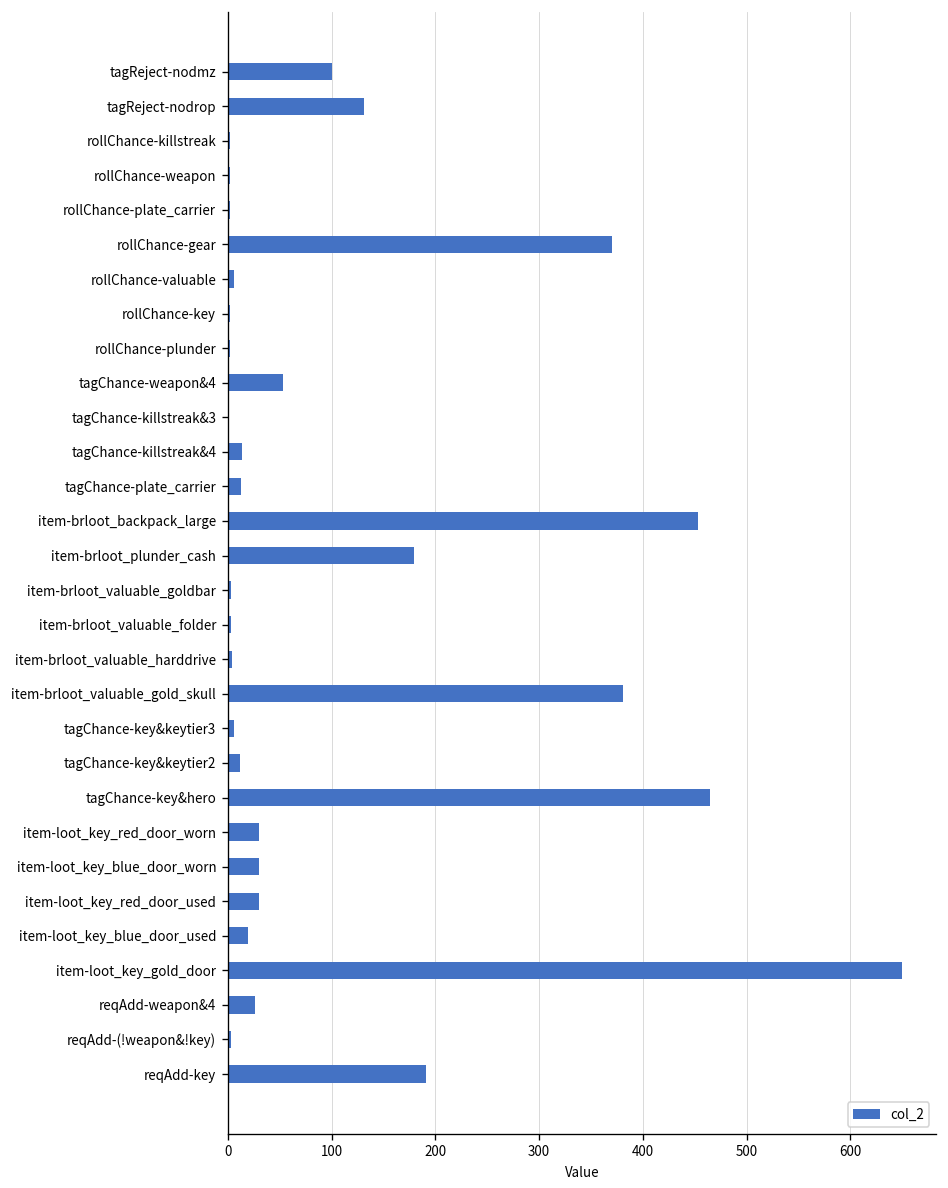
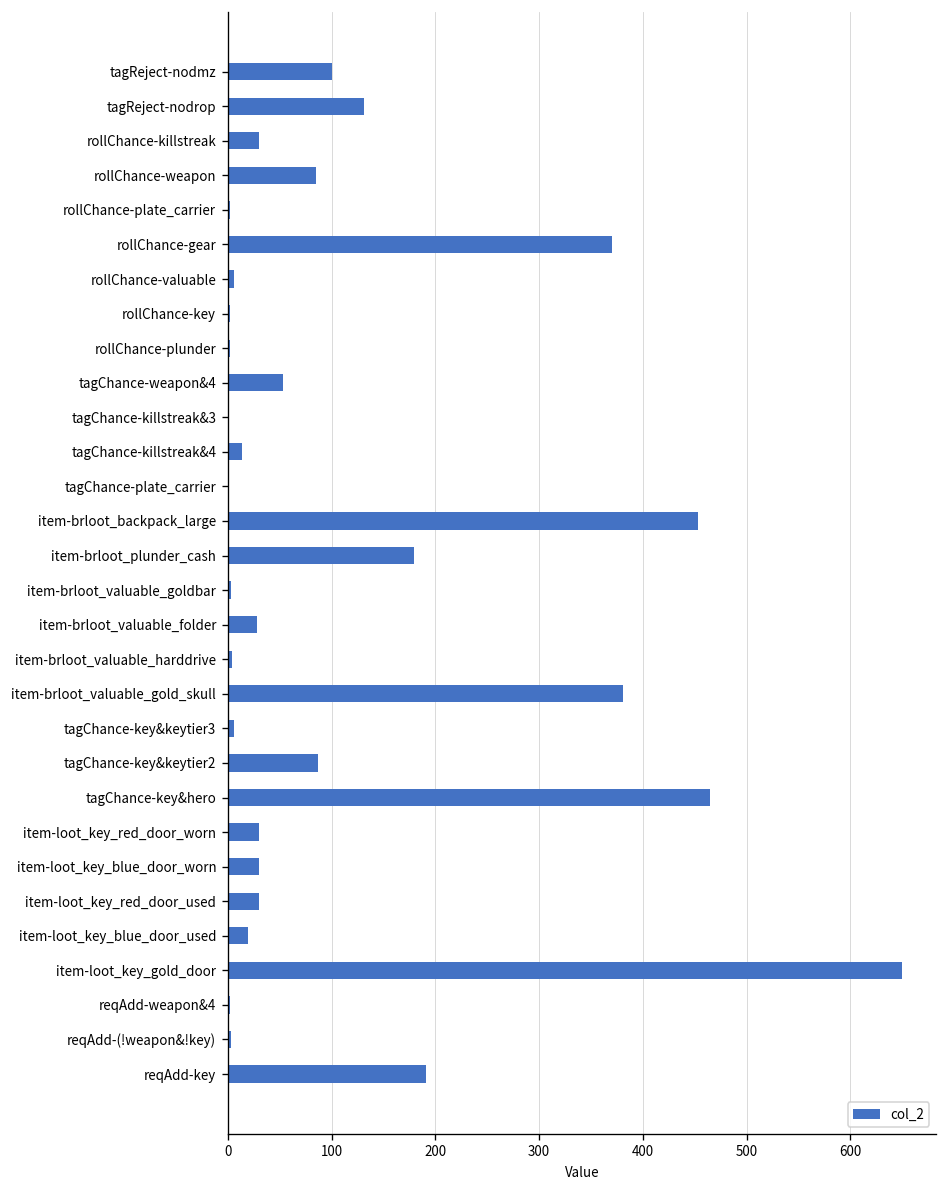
  {
    "tagReject-nodmz": 100,
    "tagReject-nodrop": 130,
-   "rollChance-killstreak": 0,
-   "rollChance-weapon": 0,
+   "rollChance-killstreak": 30,
+   "rollChance-weapon": 90,
    "rollChance-gear": 370,
    "rollChance-valuable": 10,
    "tagChance-weapon&4": 50,
    "tagChance-killstreak&4": 10,
-   "tagChance-plate_carrier": 10,
+   "tagChance-plate_carrier": 0,
    "item-brloot_backpack_large": 450,
    "item-brloot_plunder_cash": 180,
    "item-brloot_valuable_goldbar": 0,
-   "item-brloot_valuable_folder": 0,
+   "item-brloot_valuable_folder": 30,
    "item-brloot_valuable_harddrive": 0,
    "item-brloot_valuable_gold_skull": 380,
    "tagChance-key&keytier3": 10,
-   "tagChance-key&keytier2": 10,
+   "tagChance-key&keytier2": 90,
    "tagChance-key&hero": 470,
    "item-loot_key_red_door_worn": 30,
    "item-loot_key_blue_door_worn": 30,
    "item-loot_key_red_door_used": 30,
    "item-loot_key_blue_door_used": 20,
    "item-loot_key_gold_door": 650,
-   "reqAdd-weapon&4": 30,
+   "reqAdd-weapon&4": 0,
    "reqAdd-(!weapon&!key)": 0,
    "reqAdd-key": 190
  }
